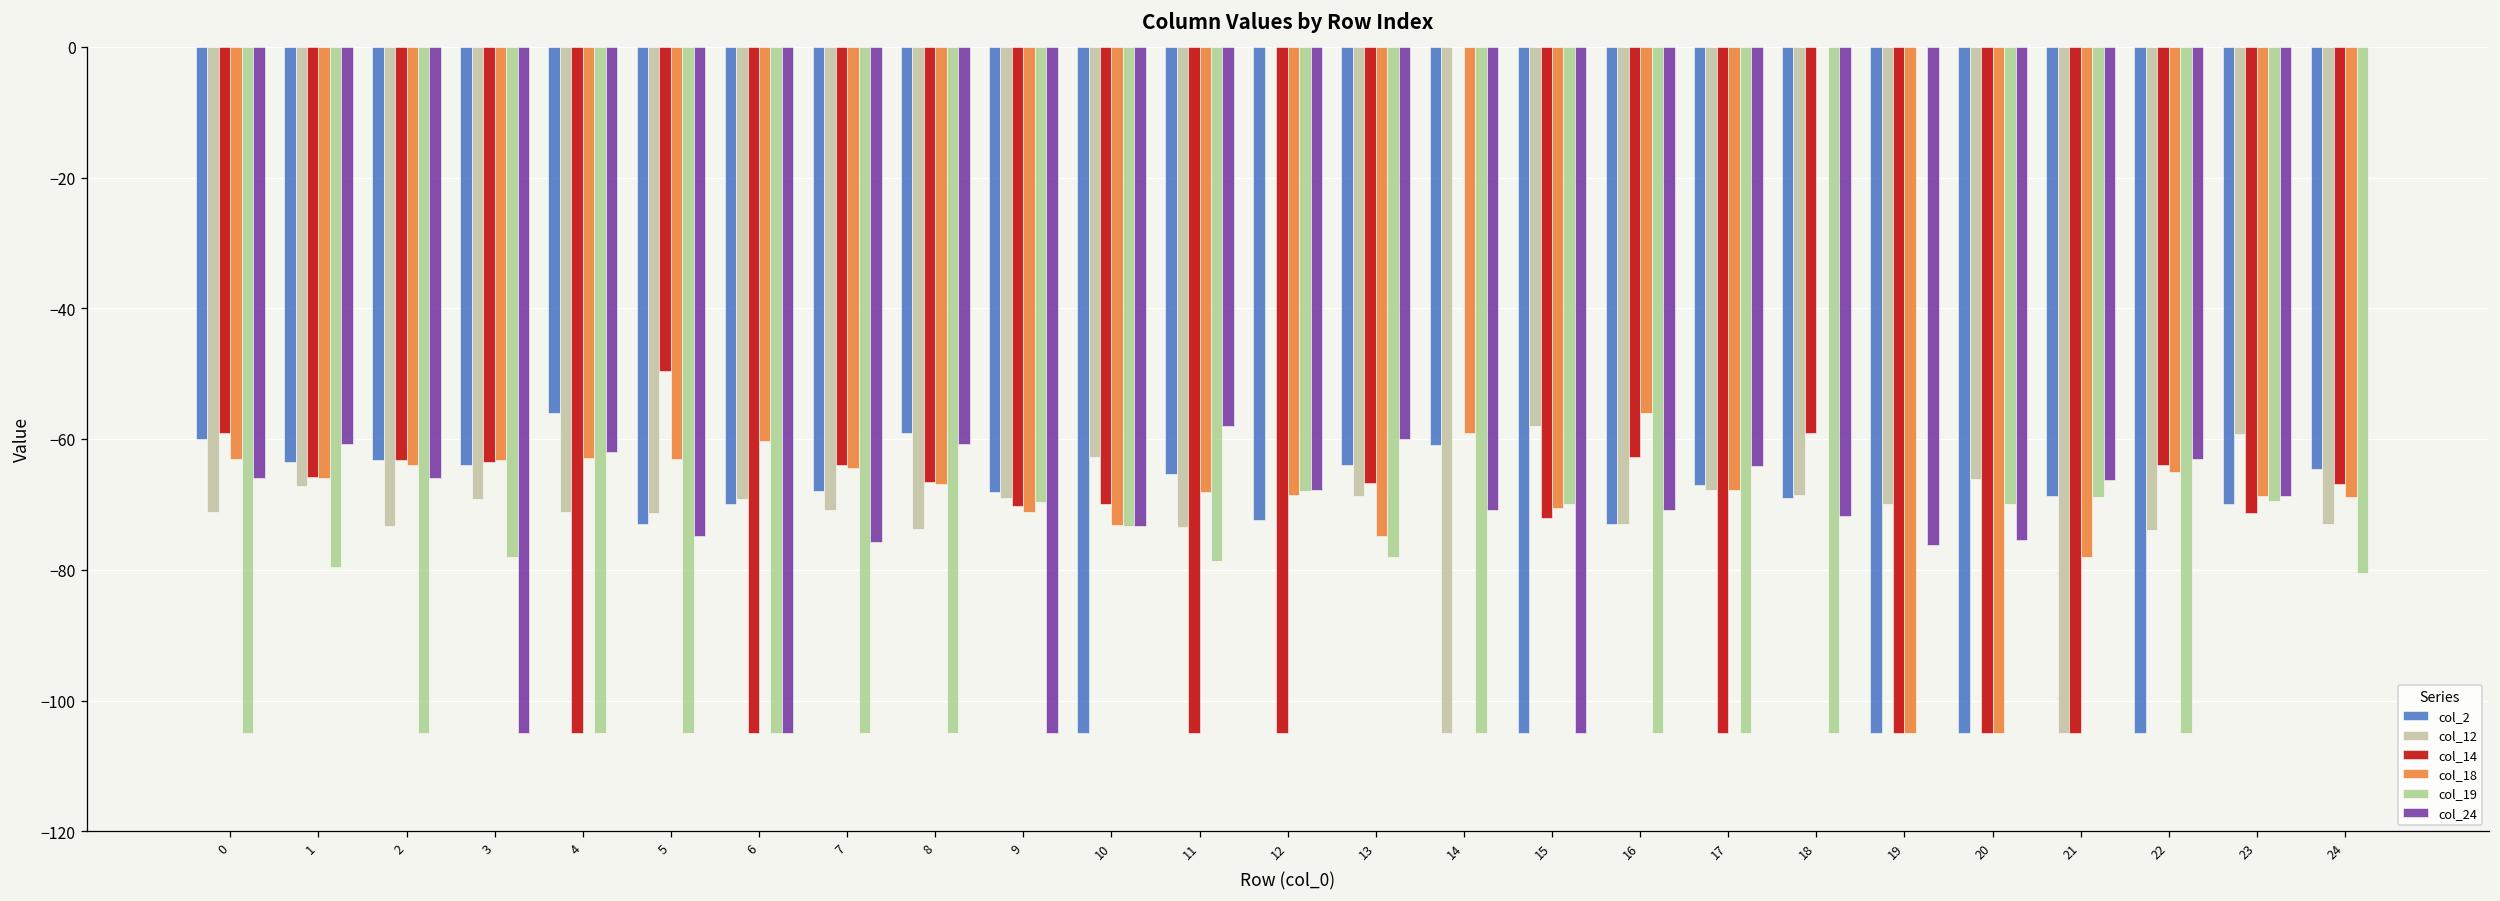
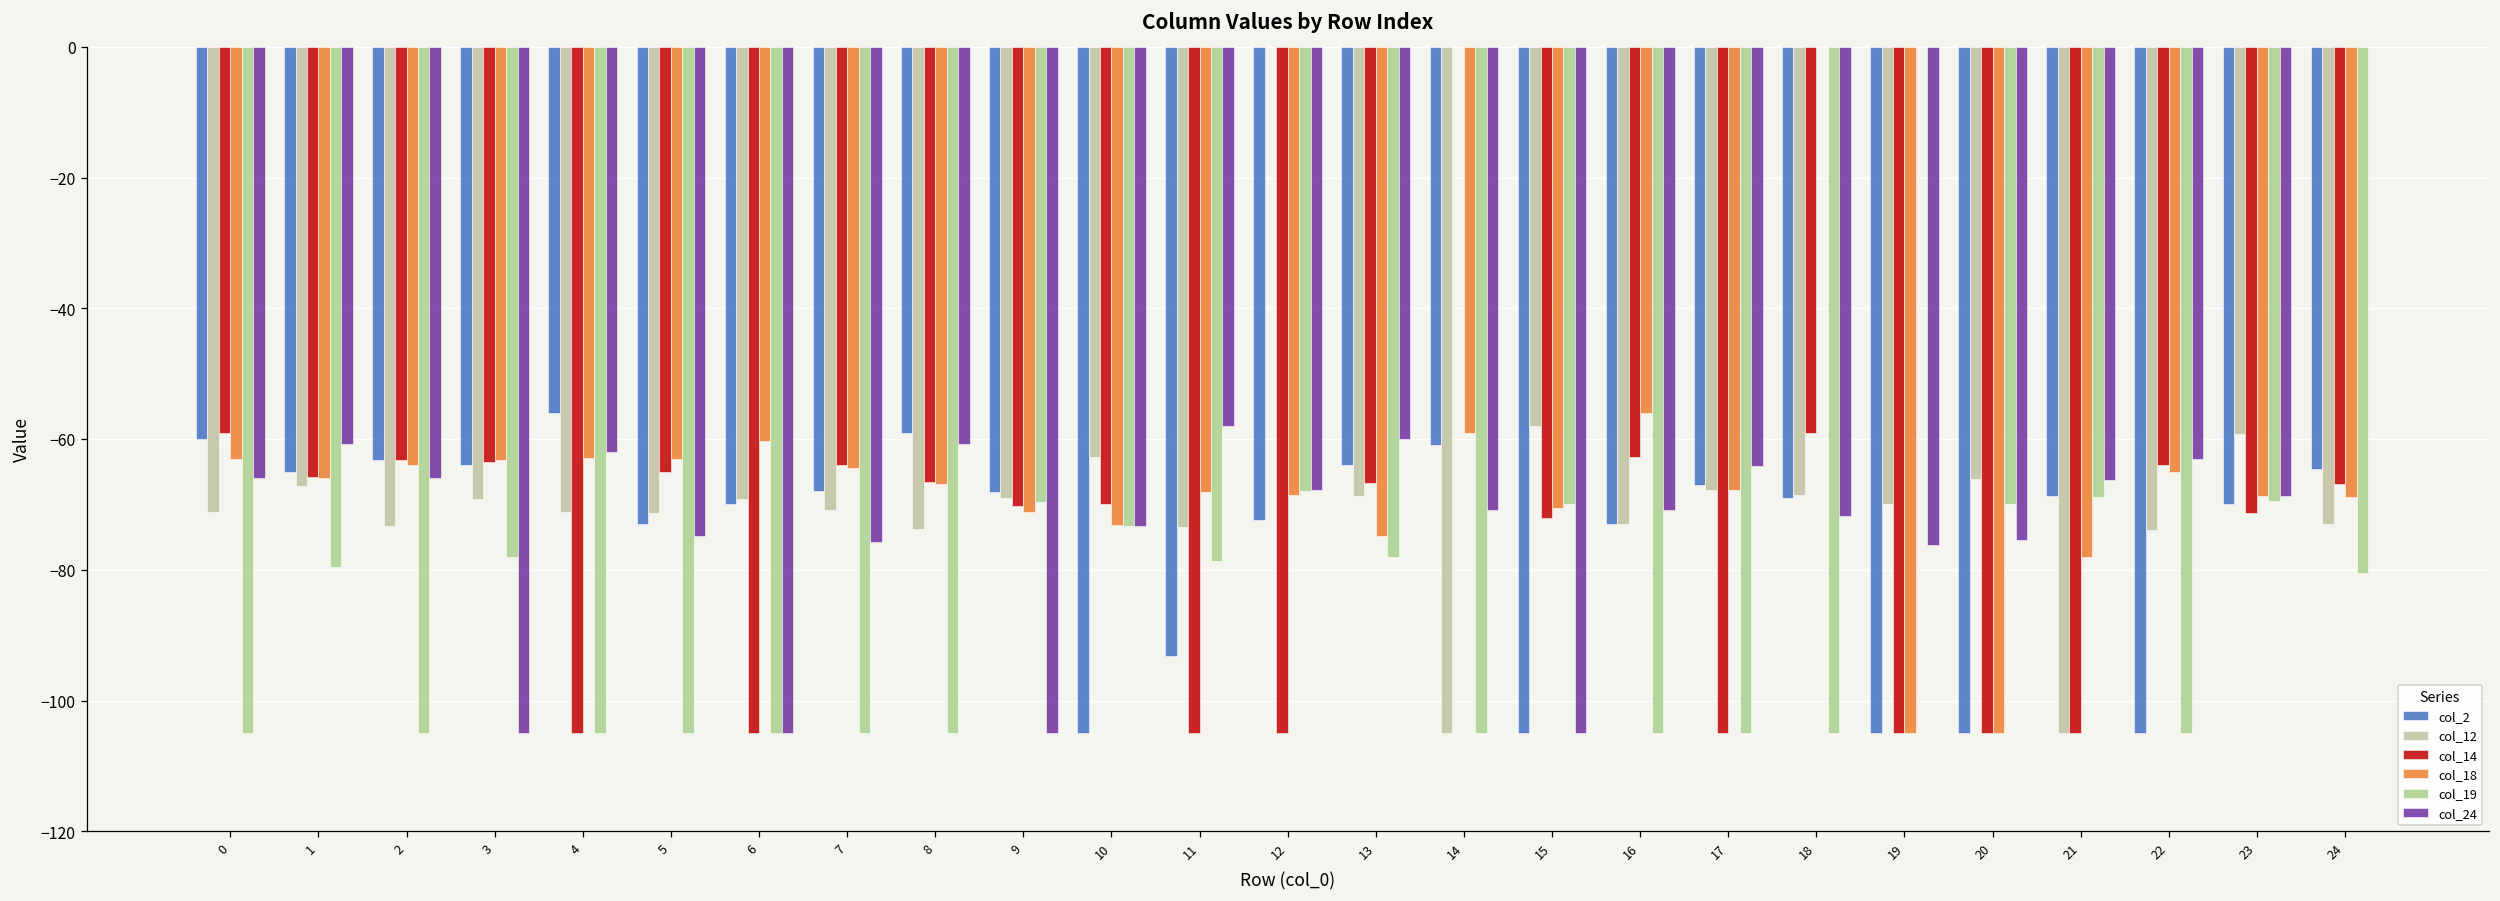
  {
    "col_2": {
      "0": -60,
-     "1": -64,
+     "1": -65,
      "2": -63,
      "3": -64,
      "4": -56,
      "5": -73,
      "6": -70,
      "7": -68,
      "8": -59,
      "9": -68,
      "10": -105,
-     "11": -65,
+     "11": -93,
      "12": -72,
      "13": -64,
      "14": -61,
      "15": -105,
      "16": -73,
      "17": -67,
      "18": -69,
      "19": -105,
      "20": -105,
      "21": -69,
      "22": -105,
      "23": -70,
      "24": -65
    },
    "col_14": {
      "0": -59,
      "1": -66,
      "2": -63,
      "3": -63,
      "4": -105,
-     "5": -50,
+     "5": -65,
      "6": -105,
      "7": -64,
      "8": -67,
      "9": -70,
      "10": -70,
      "11": -105,
      "12": -105,
      "13": -67,
      "14": 0,
      "15": -72,
      "16": -63,
      "17": -105,
      "18": -59,
      "19": -105,
      "20": -105,
      "21": -105,
      "22": -64,
      "23": -71,
      "24": -67
    },
    "col_18": {
      "0": -63,
      "1": -66,
      "2": -64,
      "3": -63,
      "4": -63,
      "5": -63,
      "6": -60,
      "7": -64,
      "8": -67,
      "9": -71,
      "10": -73,
      "11": -68,
      "12": -69,
      "13": -75,
      "14": -59,
      "15": -71,
      "16": -56,
      "17": -68,
      "18": 0,
      "19": -105,
      "20": -105,
      "21": -78,
      "22": -65,
      "23": -69,
      "24": -69
    },
    "col_24": {
      "0": -66,
      "1": -61,
      "2": -66,
      "3": -105,
      "4": -62,
      "5": -75,
      "6": -105,
      "7": -76,
      "8": -61,
      "9": -105,
      "10": -73,
      "11": -58,
      "12": -68,
      "13": -60,
      "14": -71,
      "15": -105,
      "16": -71,
      "17": -64,
      "18": -72,
      "19": -76,
      "20": -75,
      "21": -66,
      "22": -63,
      "23": -69,
      "24": 0
    }
  }
